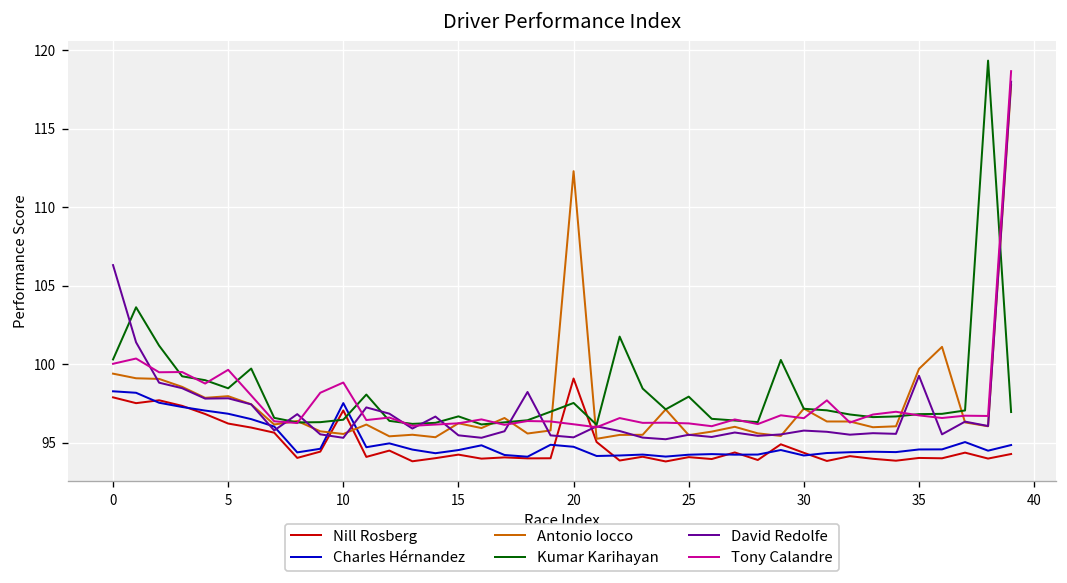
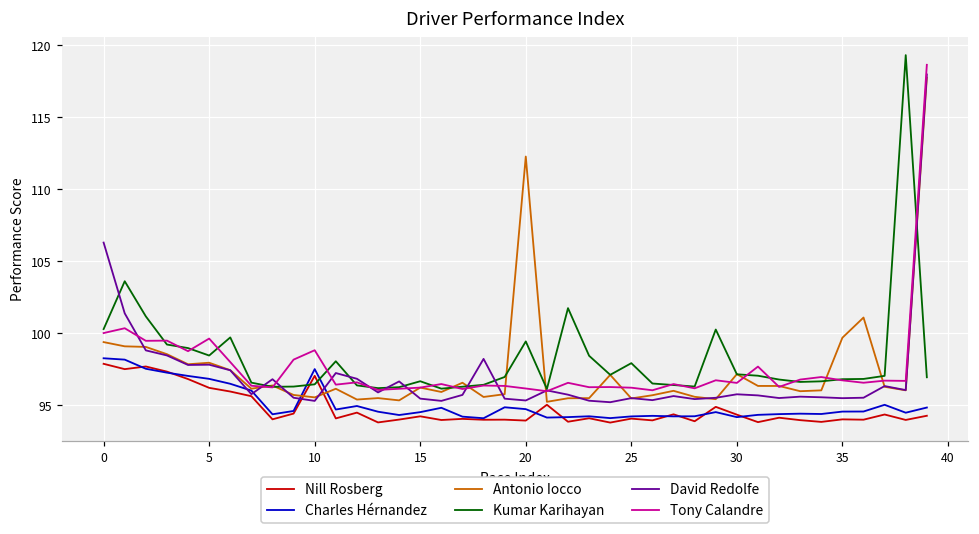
  {
    "Nill Rosberg": {
      "0": 97.9,
      "5": 96.2,
      "10": 97.0,
      "15": 94.2,
-     "20": 99.1,
+     "20": 93.9,
      "35": 94.0
    },
    "Charles Hérnandez": {
      "0": 98.3,
      "5": 96.8,
      "10": 97.5,
      "15": 94.5,
      "20": 94.7,
      "35": 94.6
    },
    "Antonio Iocco": {
      "0": 99.4,
      "10": 95.5,
      "20": 112.3,
      "35": 99.7
    },
    "Kumar Karihayan": {
      "0": 100.3,
      "5": 98.5,
      "10": 96.5,
      "15": 96.7,
-     "20": 97.5,
+     "20": 99.4,
      "25": 97.9
    },
    "David Redolfe": {
      "0": 106.3,
      "10": 95.3,
      "15": 95.5,
      "20": 95.3,
      "30": 95.8,
-     "35": 99.3
+     "35": 95.5
    },
    "Tony Calandre": {
      "0": 100.0,
      "5": 99.6,
      "10": 98.8,
      "20": 96.2,
      "25": 96.2,
      "30": 96.6
    }
  }
